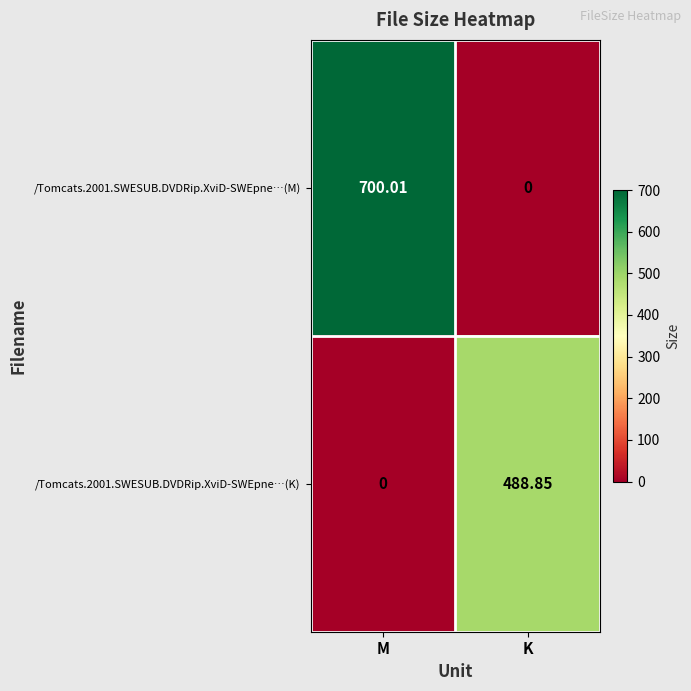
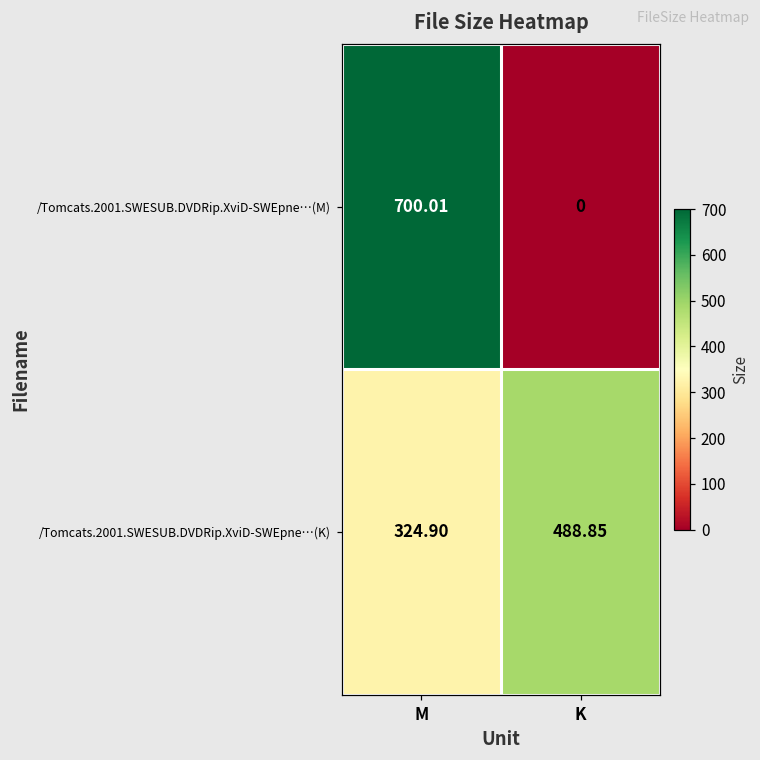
  {
    "/Tomcats.2001.SWESUB.DVDRip.XviD-SWEpne…(M)": {
      "M": 700.01,
      "K": 0
    },
    "/Tomcats.2001.SWESUB.DVDRip.XviD-SWEpne…(K)": {
-     "M": 0,
+     "M": 324.90,
      "K": 488.85
    }
  }
